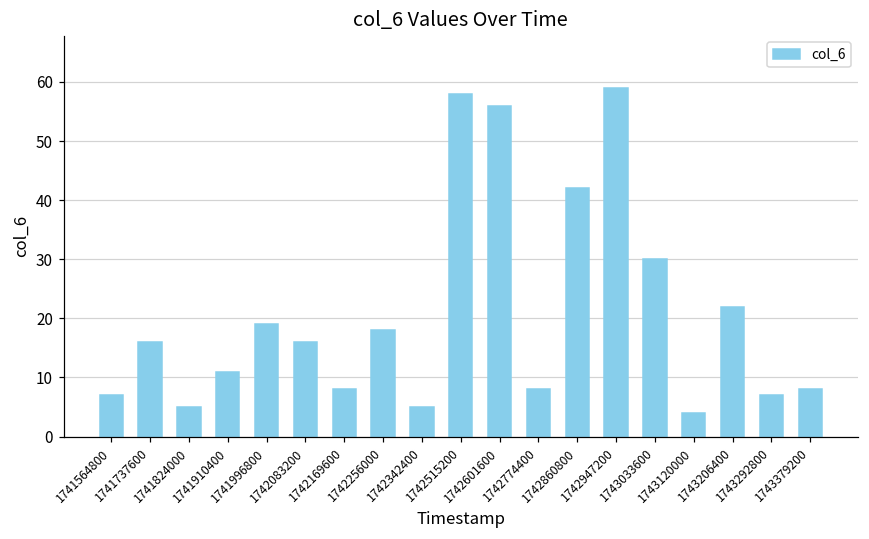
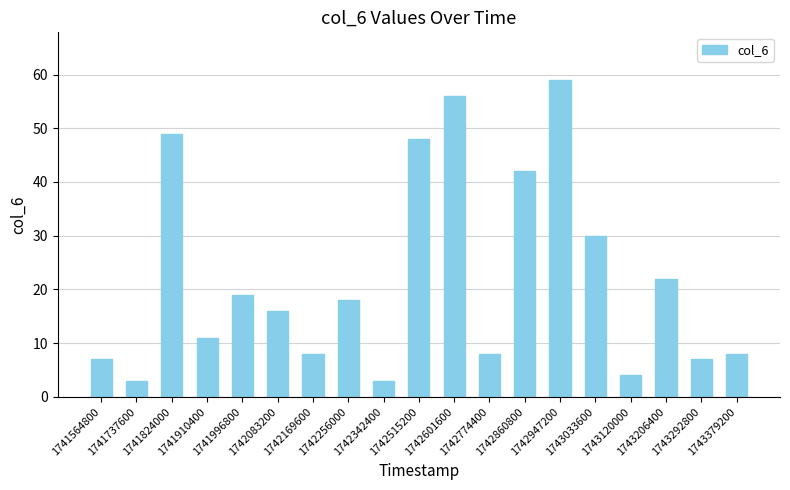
  {
    "1741564800": 7,
-   "1741737600": 16,
-   "1741824000": 5,
+   "1741737600": 3,
+   "1741824000": 49,
    "1741910400": 11,
    "1741996800": 19,
    "1742083200": 16,
    "1742169600": 8,
    "1742256000": 18,
-   "1742342400": 5,
-   "1742515200": 58,
+   "1742342400": 3,
+   "1742515200": 48,
    "1742601600": 56,
    "1742774400": 8,
    "1742860800": 42,
    "1742947200": 59,
    "1743033600": 30,
    "1743120000": 4,
    "1743206400": 22,
    "1743292800": 7,
    "1743379200": 8
  }
